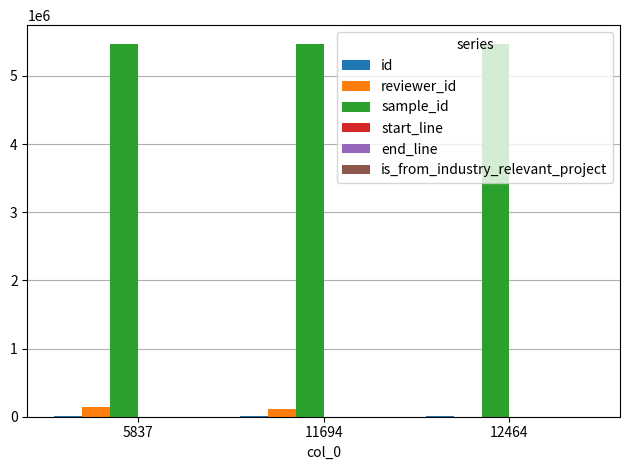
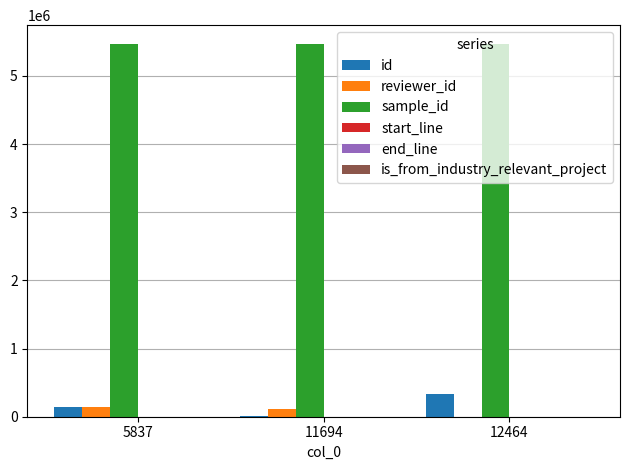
  {
    "id": {
-     "5837": 0,
-     "12464": 0
+     "5837": 100000,
+     "12464": 300000
    },
    "reviewer_id": {
      "5837": 100000,
      "11694": 100000
    },
    "sample_id": {
      "5837": 5500000,
      "11694": 5500000
    }
  }
